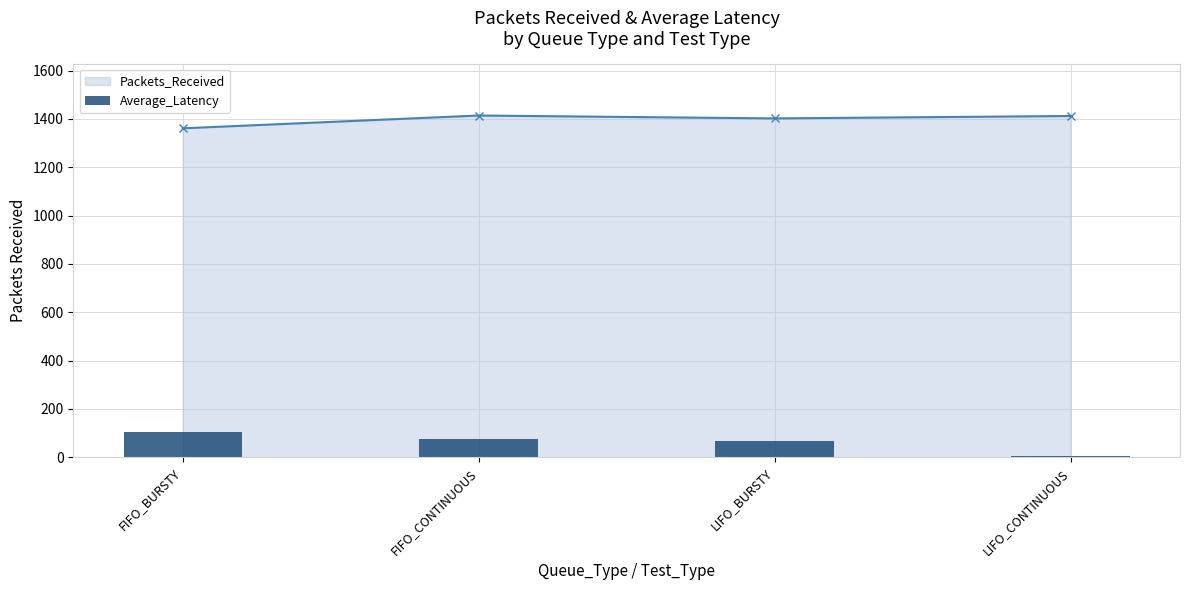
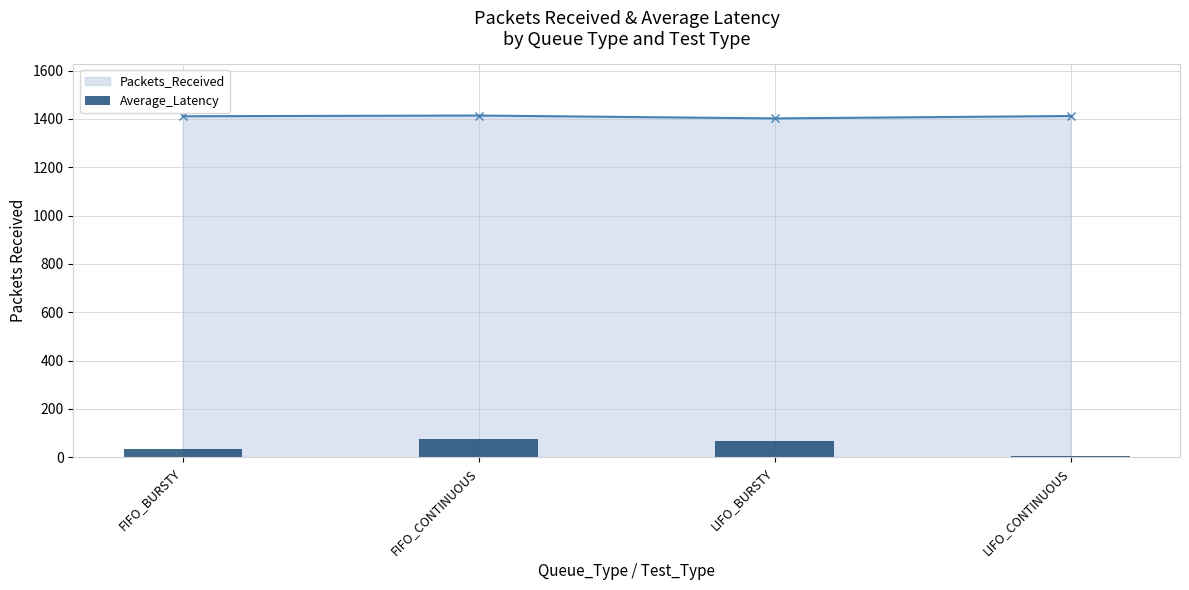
  {
    "Average_Latency": {
-     "FIFO_BURSTY": 110,
+     "FIFO_BURSTY": 30,
      "FIFO_CONTINUOUS": 70,
      "LIFO_BURSTY": 70
    },
    "Packets_Received": {
-     "FIFO_BURSTY": 1360,
+     "FIFO_BURSTY": 1410,
      "FIFO_CONTINUOUS": 1410,
      "LIFO_BURSTY": 1400,
      "LIFO_CONTINUOUS": 1410
    }
  }
